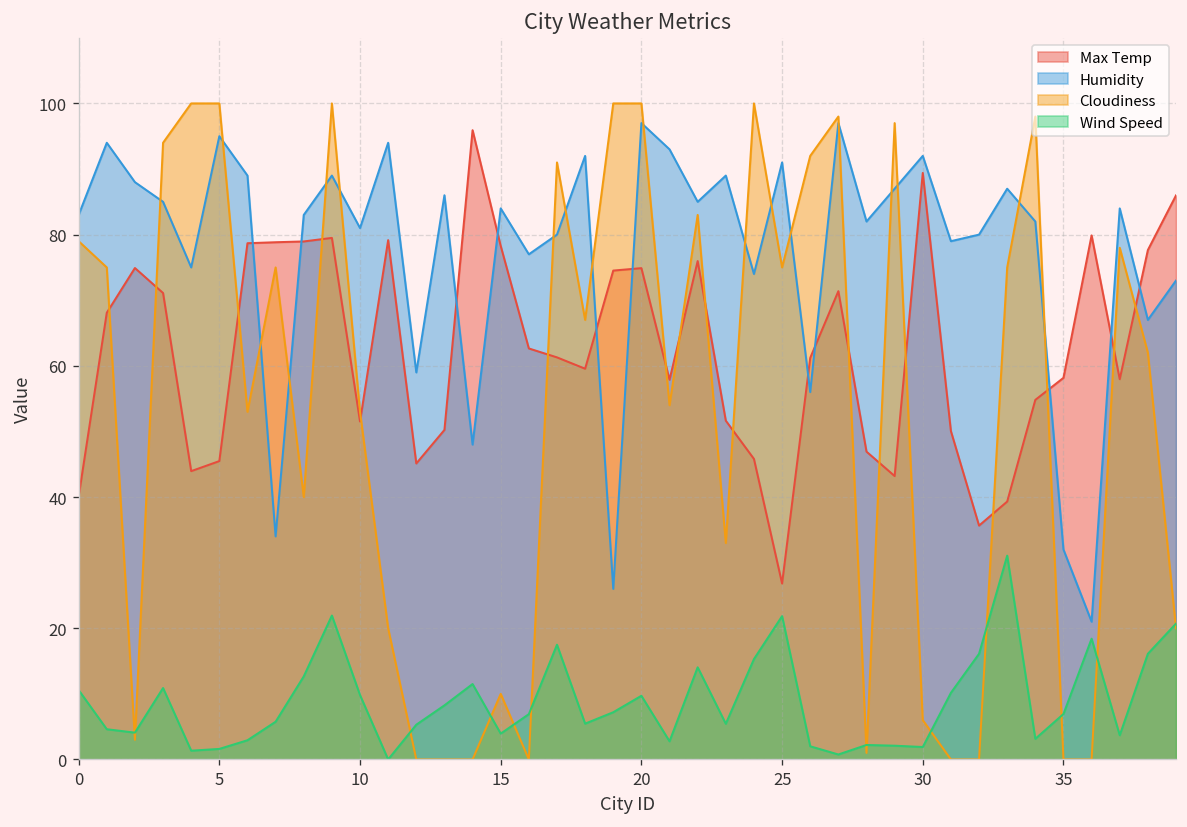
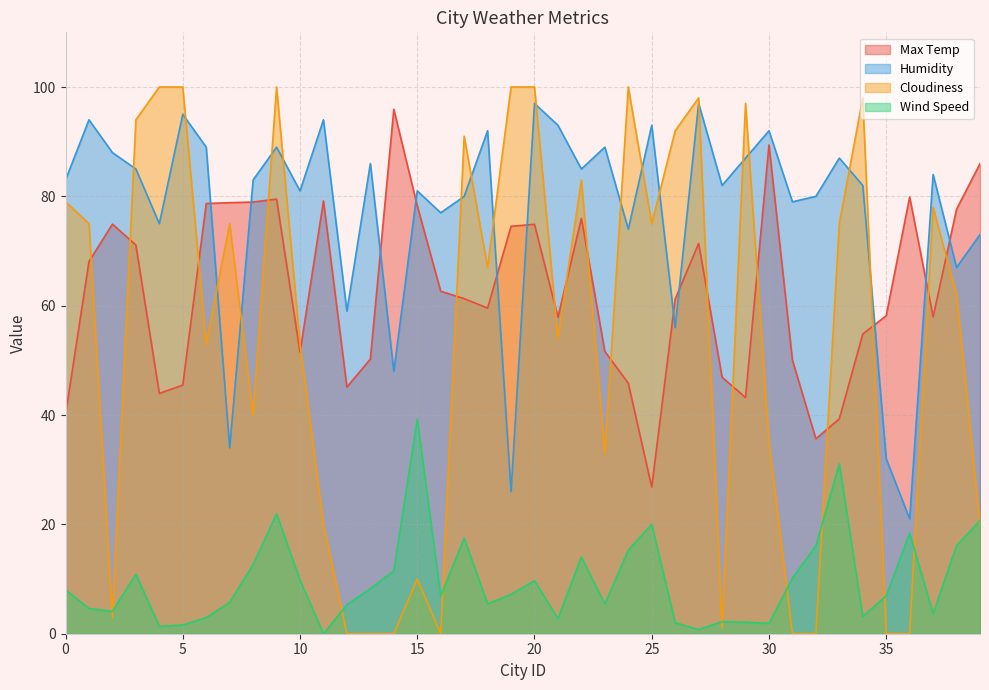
  {
    "Max Temp": {
      "0": 40,
      "5": 45,
      "10": 52,
      "15": 78,
      "20": 75,
      "25": 27,
      "30": 89,
      "35": 58
    },
    "Humidity": {
      "0": 83,
      "5": 95,
      "10": 81,
-     "15": 84,
+     "15": 81,
      "20": 97,
-     "25": 91,
+     "25": 93,
      "30": 92,
      "35": 32
    },
    "Cloudiness": {
      "0": 79,
      "5": 100,
      "10": 53,
      "15": 10,
      "20": 100,
      "25": 75,
-     "30": 6,
+     "30": 35,
      "35": 0
    },
    "Wind Speed": {
-     "0": 11,
+     "0": 8,
      "5": 2,
      "10": 10,
-     "15": 4,
+     "15": 39,
      "20": 10,
-     "25": 22,
+     "25": 20,
      "30": 2,
      "35": 7
    }
  }
